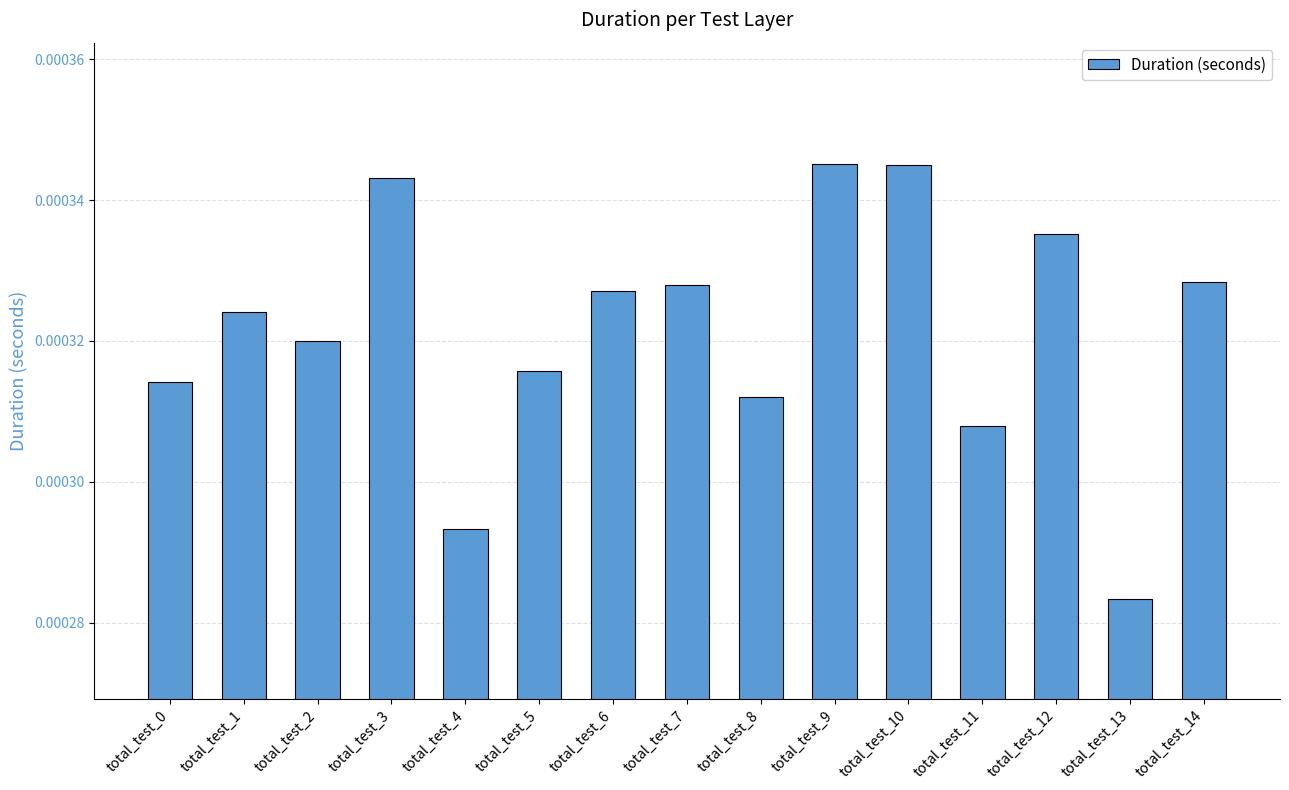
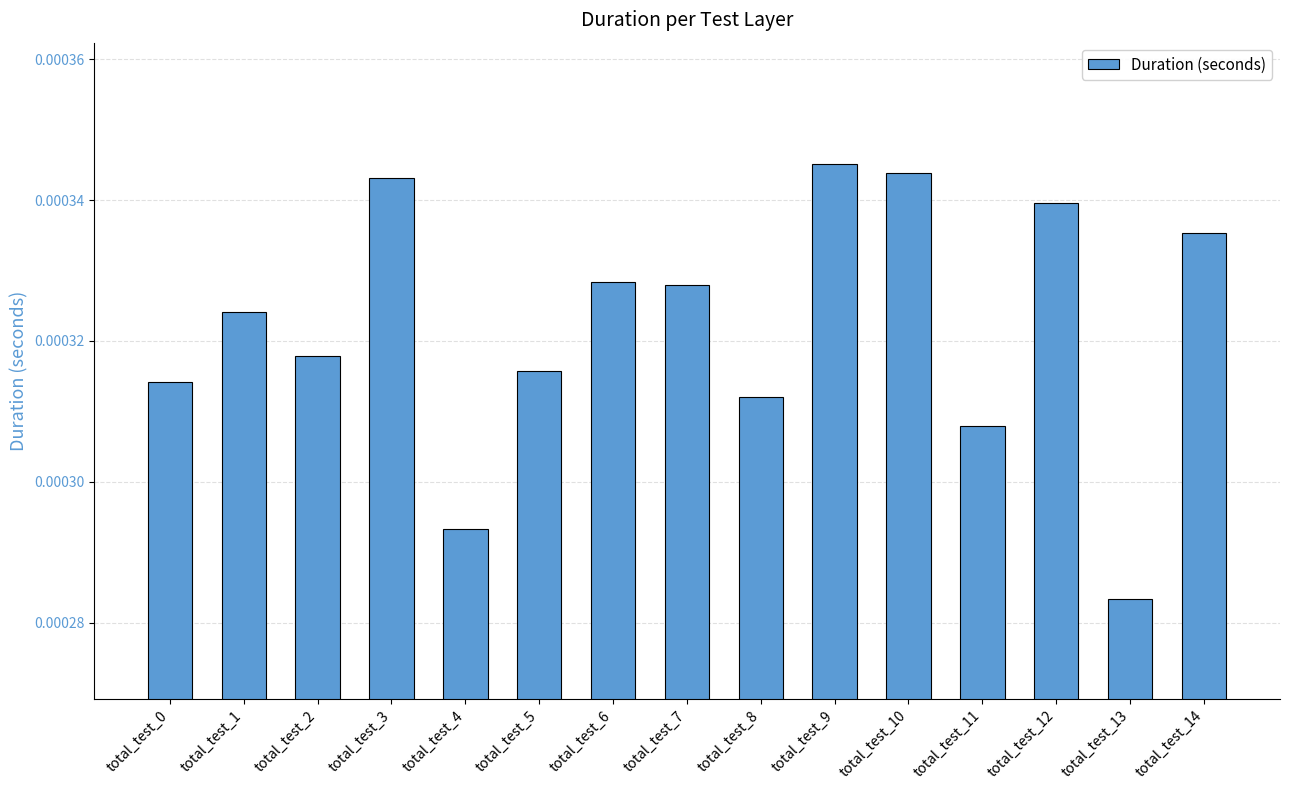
  {
    "total_test_0": 0.000314,
    "total_test_1": 0.000324,
-   "total_test_2": 0.000320,
+   "total_test_2": 0.000318,
    "total_test_3": 0.000343,
    "total_test_4": 0.000293,
    "total_test_5": 0.000316,
-   "total_test_6": 0.000327,
+   "total_test_6": 0.000328,
    "total_test_7": 0.000328,
    "total_test_8": 0.000312,
    "total_test_9": 0.000345,
-   "total_test_10": 0.000345,
+   "total_test_10": 0.000344,
    "total_test_11": 0.000308,
-   "total_test_12": 0.000335,
+   "total_test_12": 0.000340,
    "total_test_13": 0.000283,
-   "total_test_14": 0.000328
+   "total_test_14": 0.000335
  }
